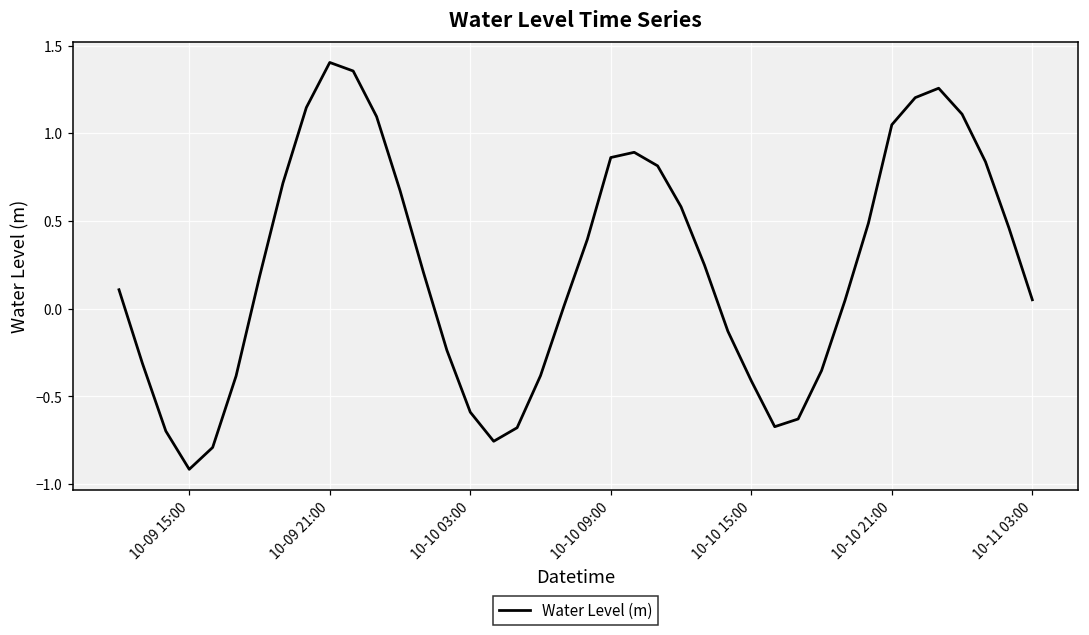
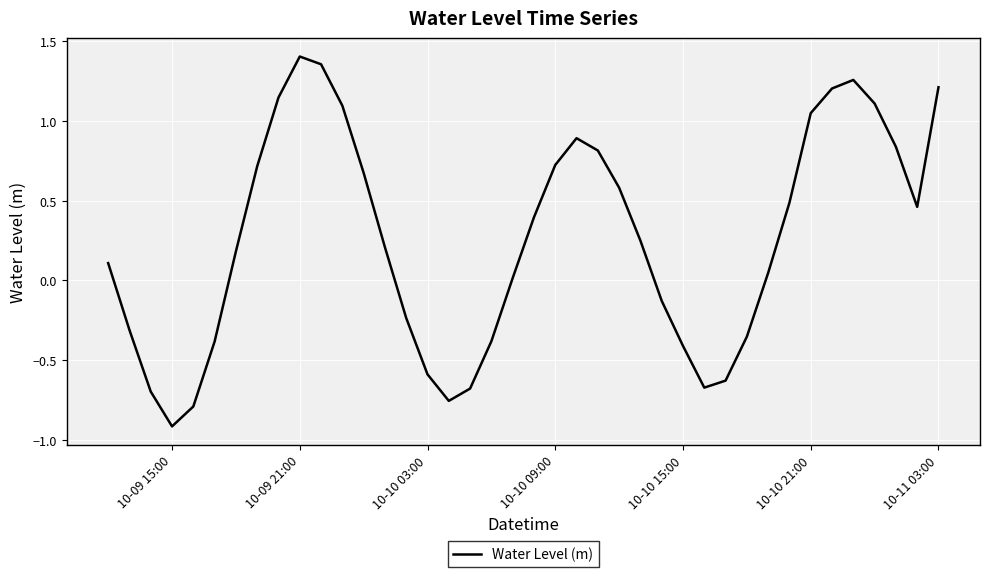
  {
    "10-09 15:00": -0.92,
    "10-09 21:00": 1.40,
    "10-10 03:00": -0.59,
-   "10-10 09:00": 0.86,
+   "10-10 09:00": 0.72,
    "10-10 15:00": -0.41,
    "10-10 21:00": 1.05,
-   "10-11 03:00": 0.05
+   "10-11 03:00": 1.21
  }
